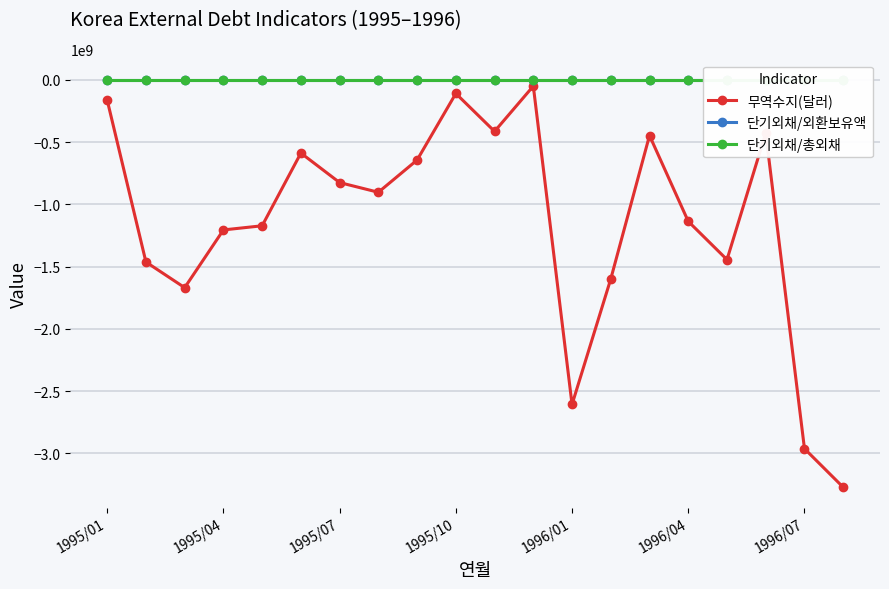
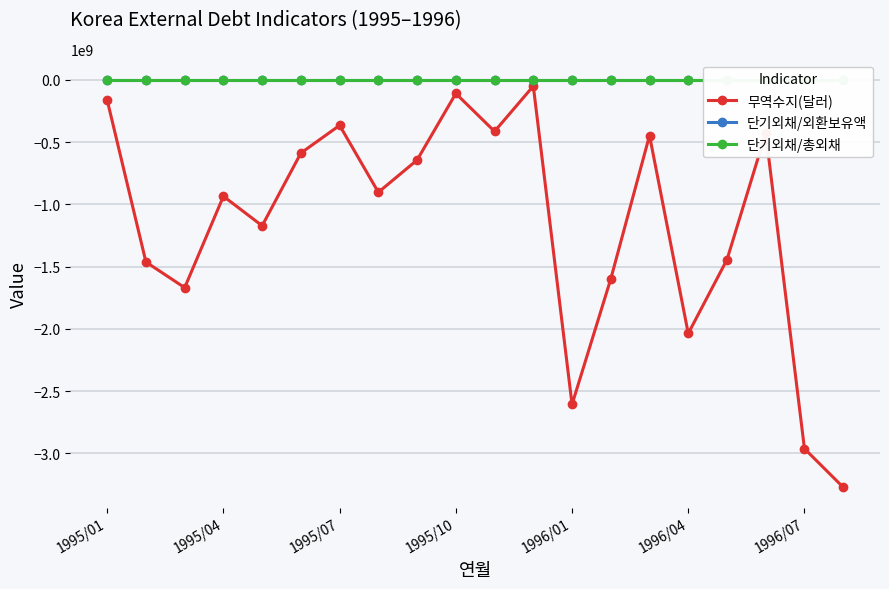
  {
    "무역수지(달러)": {
      "1995/01": -160000000,
-     "1995/04": -1200000000,
-     "1995/07": -820000000,
+     "1995/04": -930000000,
+     "1995/07": -360000000,
      "1995/10": -110000000,
      "1996/01": -2610000000,
-     "1996/04": -1140000000,
+     "1996/04": -2040000000,
      "1996/07": -2960000000
    },
    "단기외채/총외채": {
      "1995/01": 0,
      "1995/04": 0,
      "1995/07": 0,
      "1995/10": 0,
      "1996/01": 0,
      "1996/04": 0
    }
  }
